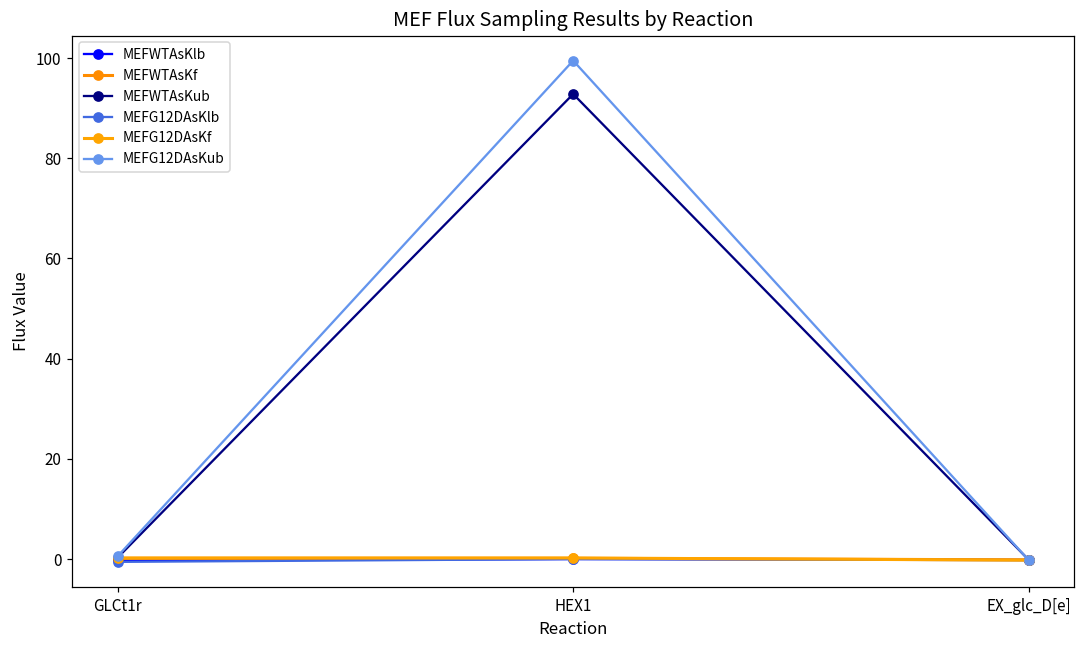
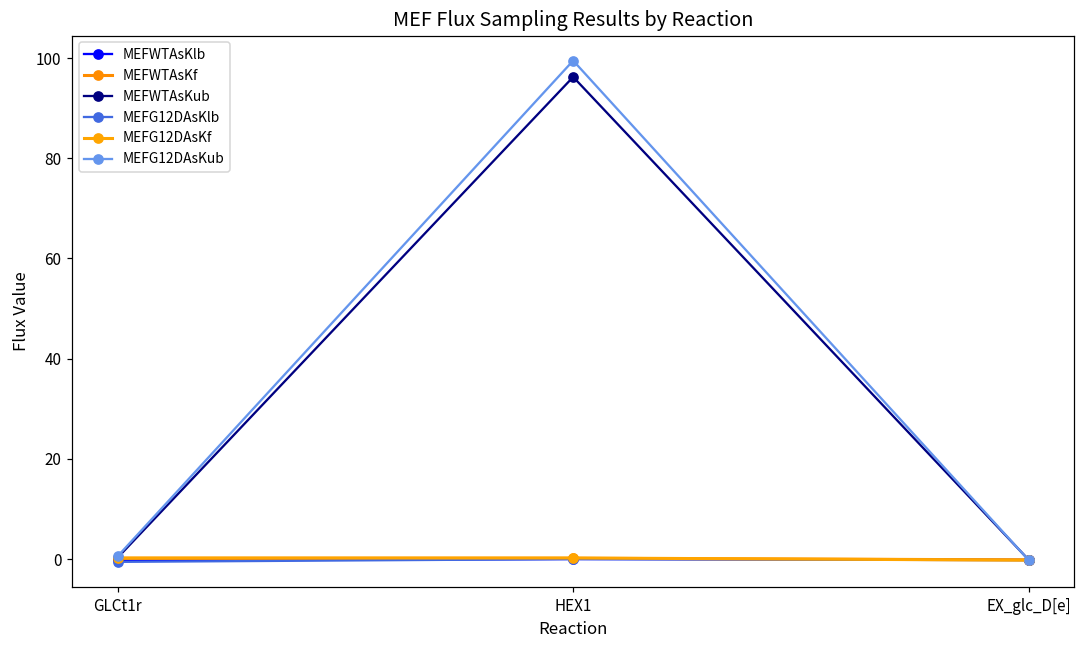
  {
    "MEFWTAsKub": {
-     "HEX1": 93
+     "HEX1": 96
    }
  }
